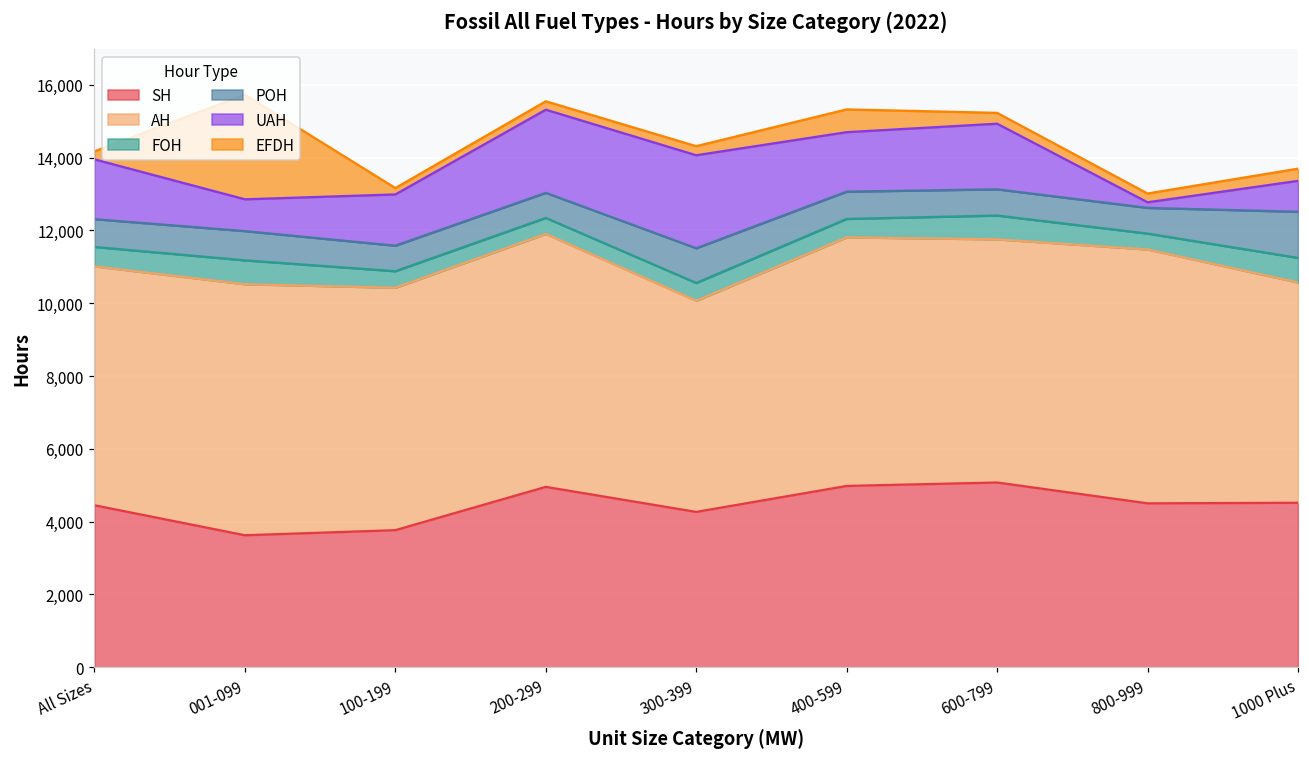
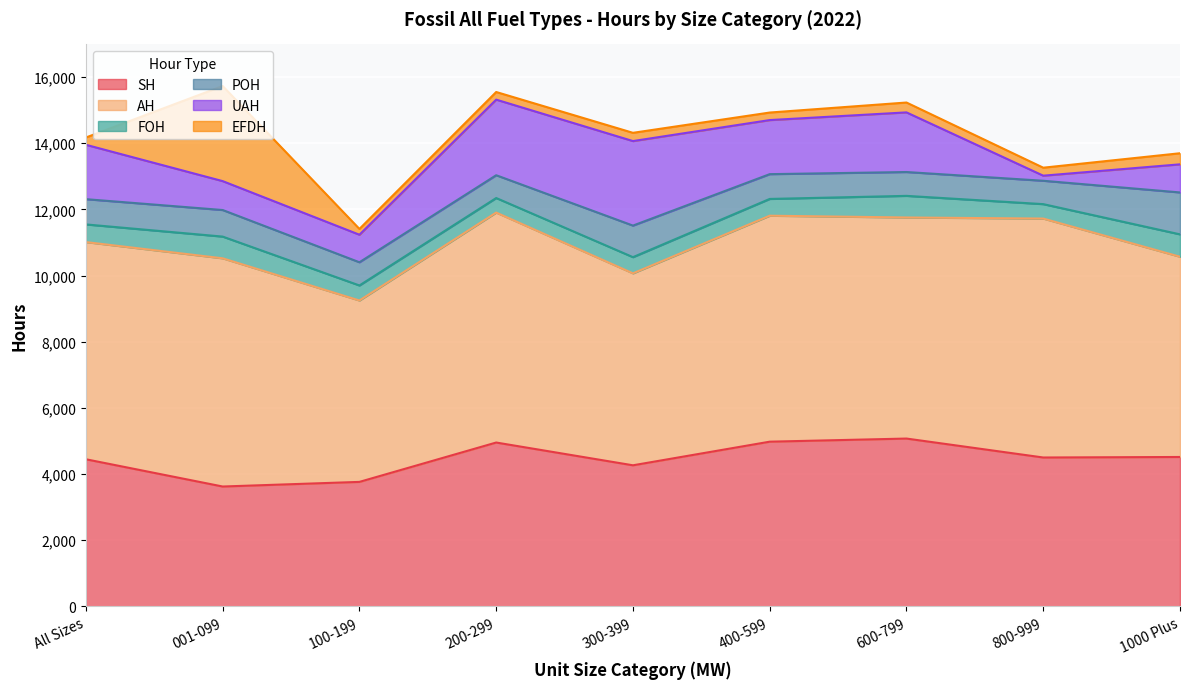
  {
    "SH": {
      "All Sizes": "4,400",
      "001-099": "3,600",
      "100-199": "3,800",
      "200-299": "5,000",
      "300-399": "4,300",
      "400-599": "5,000",
      "600-799": "5,100",
      "800-999": "4,500",
      "1000 Plus": "4,500"
    },
    "AH": {
      "All Sizes": "6,600",
      "001-099": "6,900",
-     "100-199": "6,700",
+     "100-199": "5,500",
      "200-299": "6,900",
      "300-399": "5,800",
      "400-599": "6,800",
      "600-799": "6,700",
-     "800-999": "7,000",
+     "800-999": "7,200",
      "1000 Plus": "6,000"
    },
    "UAH": {
      "All Sizes": "1,600",
      "001-099": "900",
-     "100-199": "1,400",
+     "100-199": "800",
      "200-299": "2,300",
      "300-399": "2,600",
      "400-599": "1,600",
      "600-799": "1,800",
      "800-999": "200",
      "1000 Plus": "800"
    },
    "EFDH": {
      "All Sizes": "200",
      "100-199": "200",
      "200-299": "200",
      "300-399": "200",
-     "400-599": "600",
+     "400-599": "200",
      "600-799": "300",
      "800-999": "200",
      "1000 Plus": "300"
    }
  }
